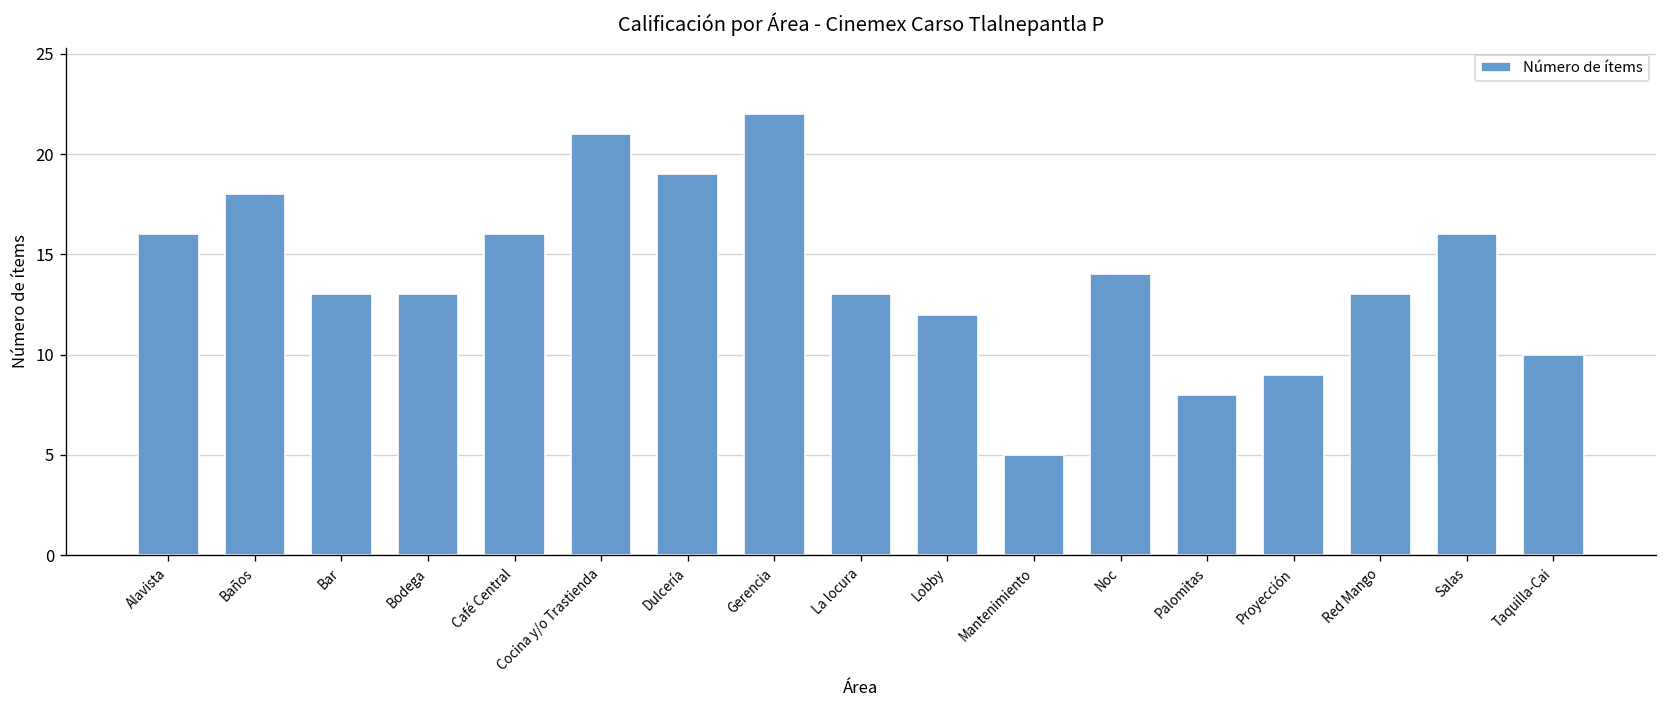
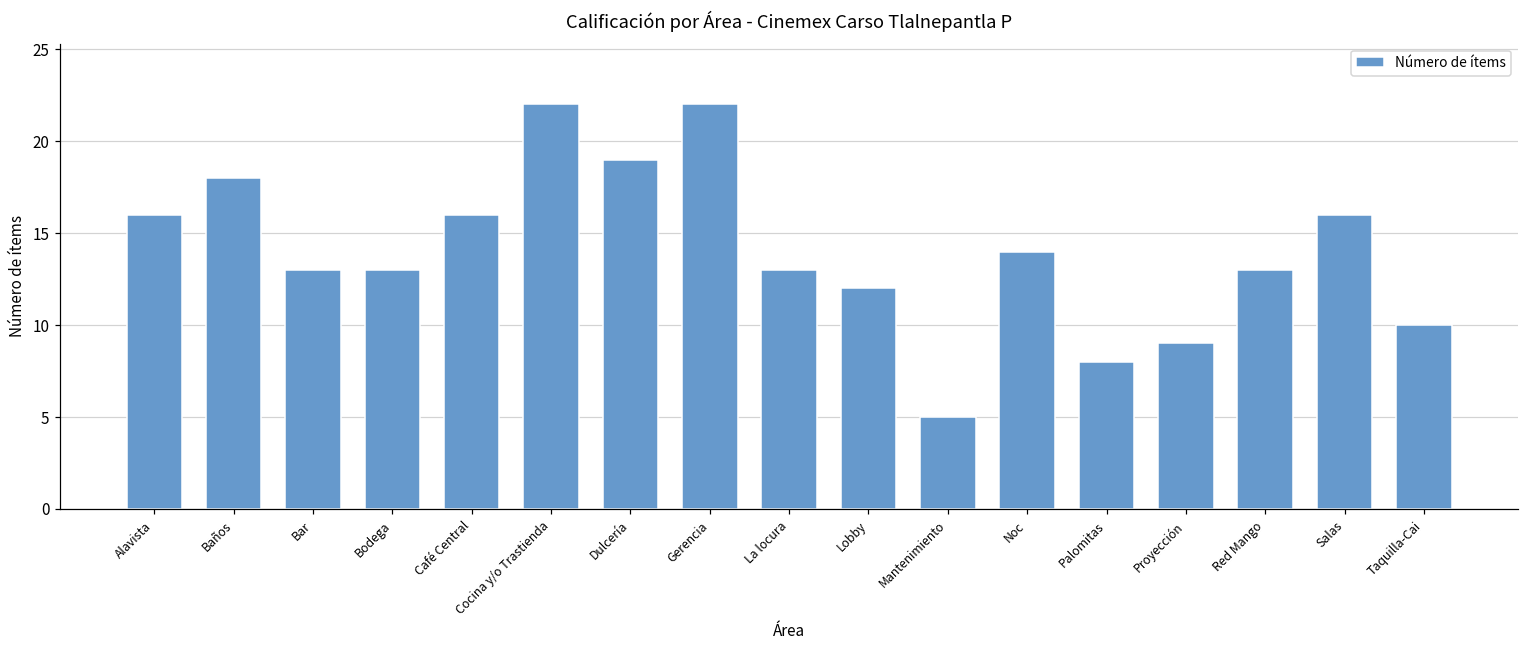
  {
    "Alavista": 16,
    "Baños": 18,
    "Bar": 13,
    "Bodega": 13,
    "Café Central": 16,
-   "Cocina y/o Trastienda": 21,
+   "Cocina y/o Trastienda": 22,
    "Dulcería": 19,
    "Gerencia": 22,
    "La locura": 13,
    "Lobby": 12,
    "Mantenimiento": 5,
    "Noc": 14,
    "Palomitas": 8,
    "Proyección": 9,
    "Red Mango": 13,
    "Salas": 16,
    "Taquilla-Cai": 10
  }
